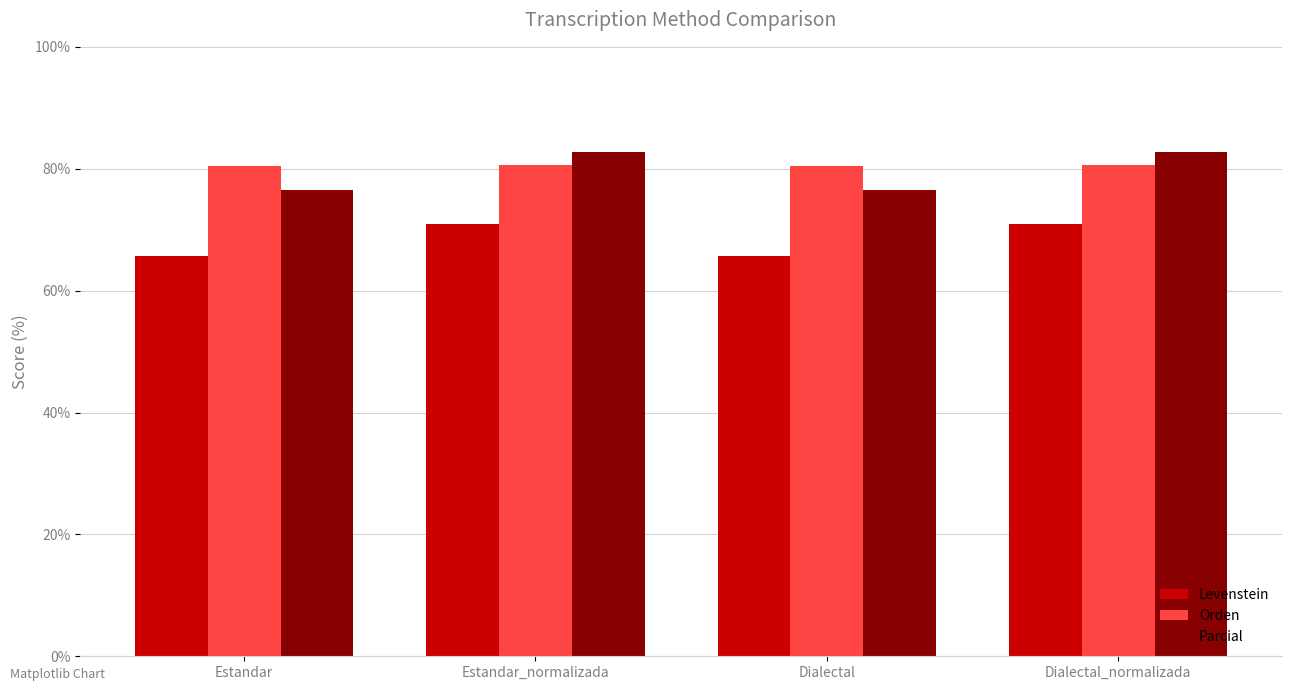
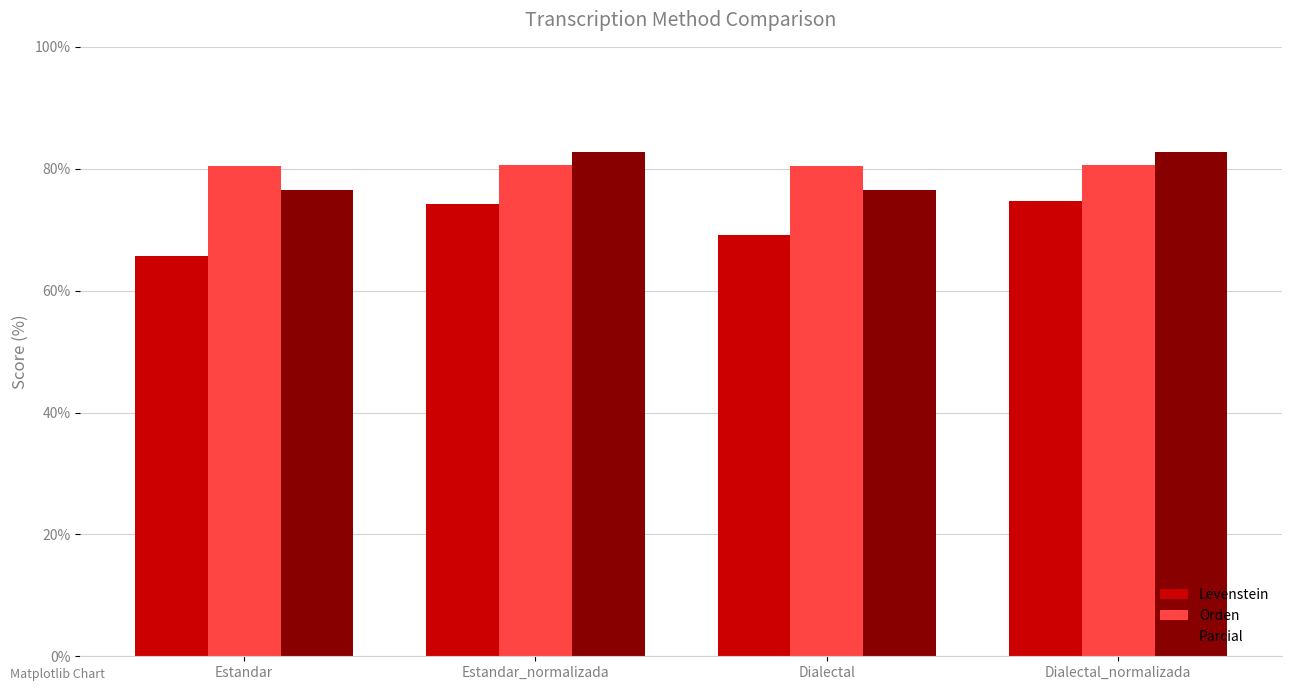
  {
    "Levenstein": {
      "Estandar": "66%",
-     "Estandar_normalizada": "71%",
-     "Dialectal": "66%",
-     "Dialectal_normalizada": "71%"
+     "Estandar_normalizada": "74%",
+     "Dialectal": "69%",
+     "Dialectal_normalizada": "75%"
    },
    "Orden": {
      "Estandar": "80%",
      "Estandar_normalizada": "81%",
      "Dialectal": "80%",
      "Dialectal_normalizada": "81%"
    },
    "Parcial": {
      "Estandar": "77%",
      "Estandar_normalizada": "83%",
      "Dialectal": "77%",
      "Dialectal_normalizada": "83%"
    }
  }
